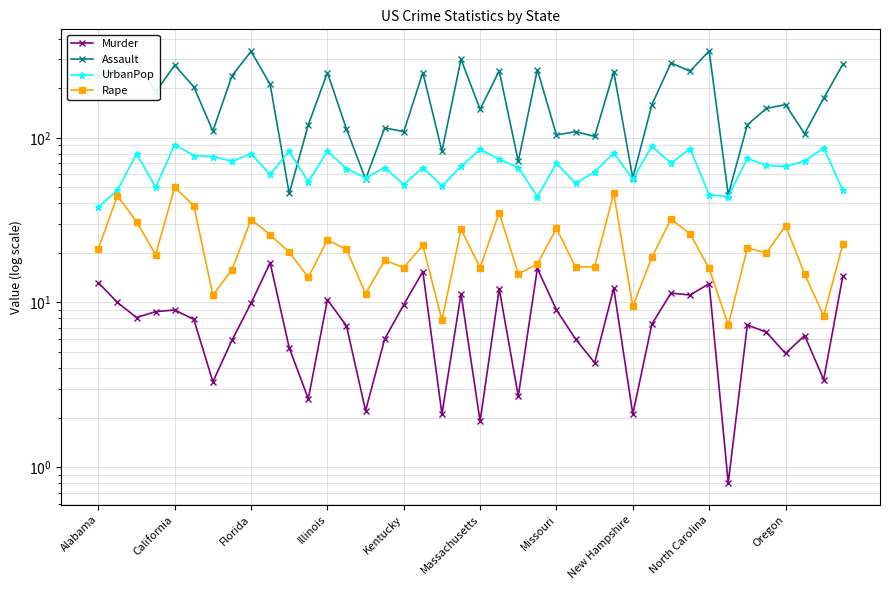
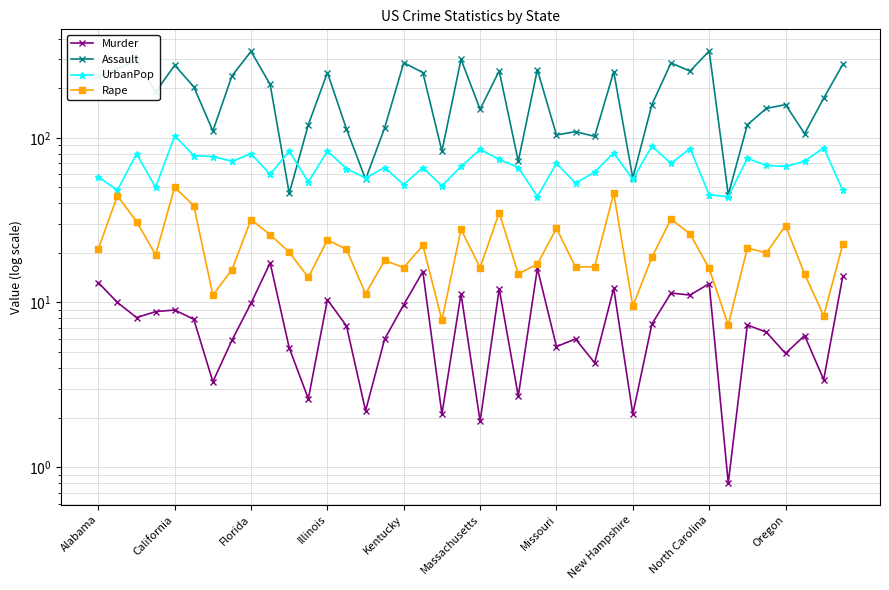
  {
    "Murder": {
      "Alabama": 13,
      "California": 9,
      "Florida": 10,
      "Illinois": 10,
      "Kentucky": 10,
      "Massachusetts": 1.9,
-     "Missouri": 9,
+     "Missouri": 5.4,
      "New Hampshire": 2.1,
      "North Carolina": 13,
      "Oregon": 4.9
    },
    "Assault": {
      "California": 280,
      "Florida": 340,
      "Illinois": 250,
-     "Kentucky": 110,
+     "Kentucky": 290,
      "Massachusetts": 150,
      "Missouri": 100,
      "North Carolina": 340,
      "Oregon": 160
    },
    "UrbanPop": {
-     "Alabama": 38,
-     "California": 90,
+     "Alabama": 58,
+     "California": 100,
      "Florida": 80,
      "Illinois": 80,
      "Kentucky": 52,
      "Massachusetts": 90,
      "Missouri": 70,
      "North Carolina": 45,
      "Oregon": 67
    },
    "Rape": {
      "Alabama": 21,
      "California": 50,
      "Florida": 32,
      "Illinois": 24,
      "Kentucky": 16,
      "Massachusetts": 16,
      "Missouri": 28,
      "New Hampshire": 10,
      "North Carolina": 16,
      "Oregon": 29
    }
  }
